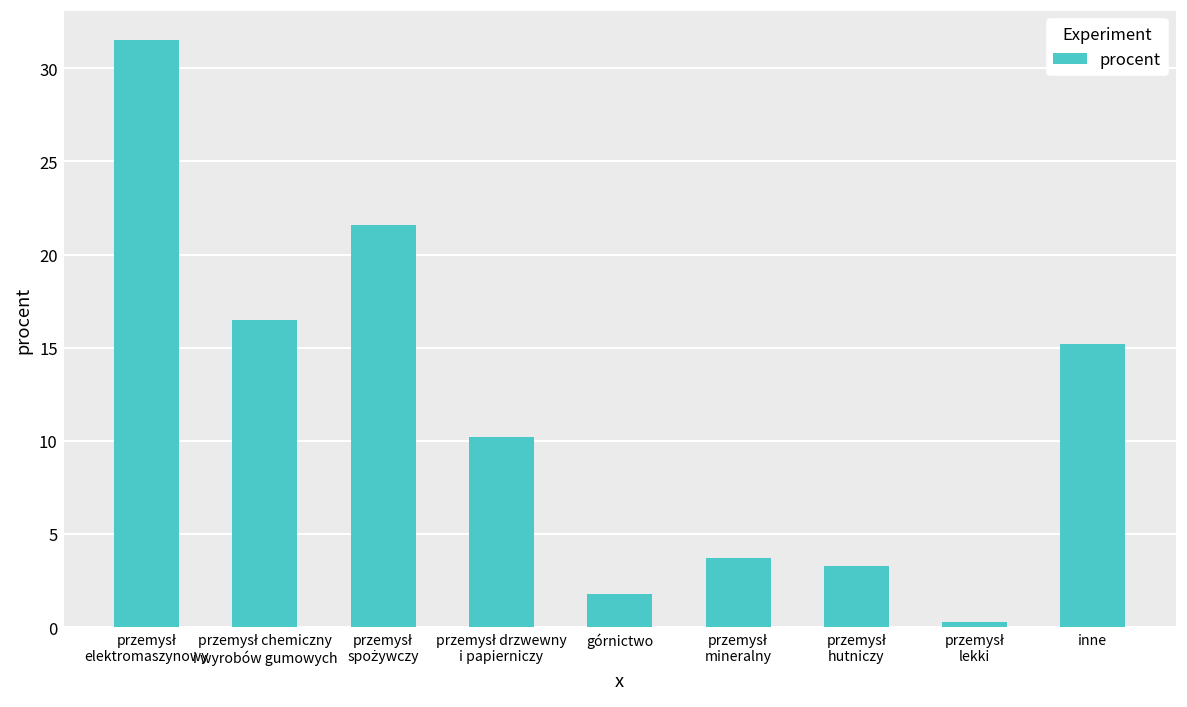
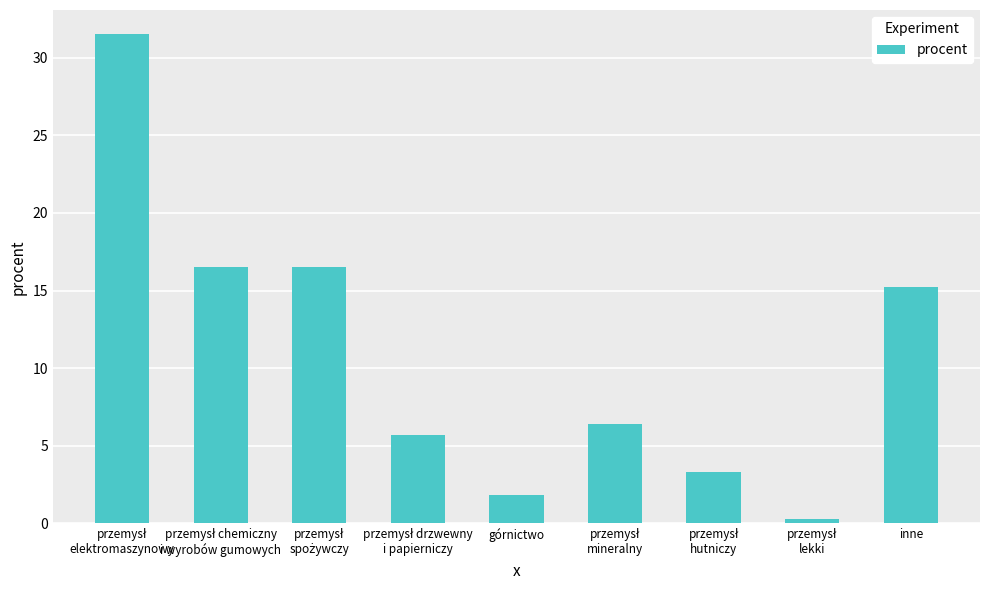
  {
    "przemysł elektromaszynowy": 31.5,
    "przemysł chemiczny i wyrobów gumowych": 16.5,
-   "przemysł spożywczy": 21.6,
-   "przemysł drzwewny i papierniczy": 10.2,
+   "przemysł spożywczy": 16.5,
+   "przemysł drzwewny i papierniczy": 5.7,
    "górnictwo": 1.8,
-   "przemysł mineralny": 3.7,
+   "przemysł mineralny": 6.4,
    "przemysł hutniczy": 3.3,
    "przemysł lekki": 0.3,
    "inne": 15.2
  }
